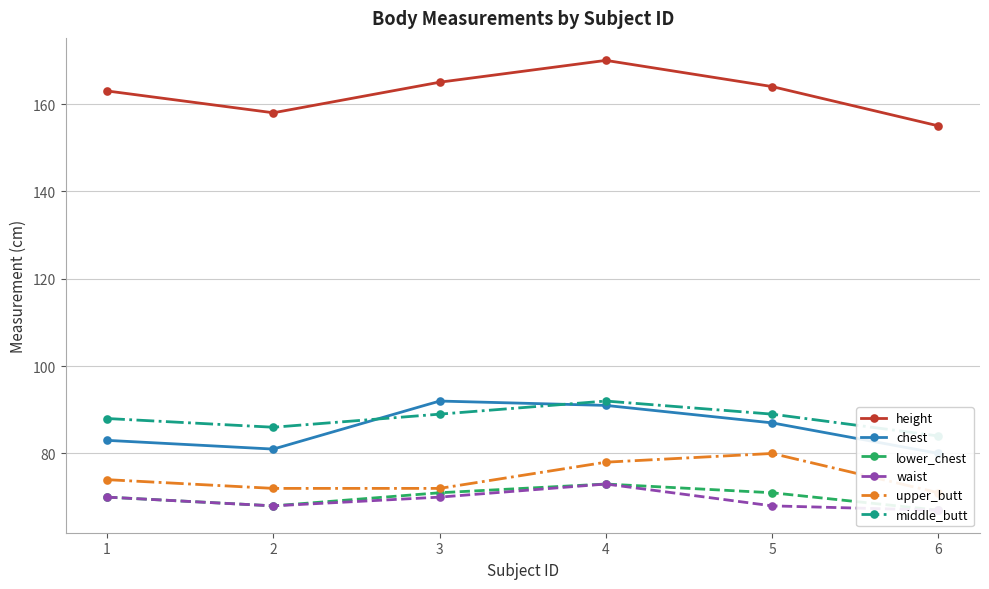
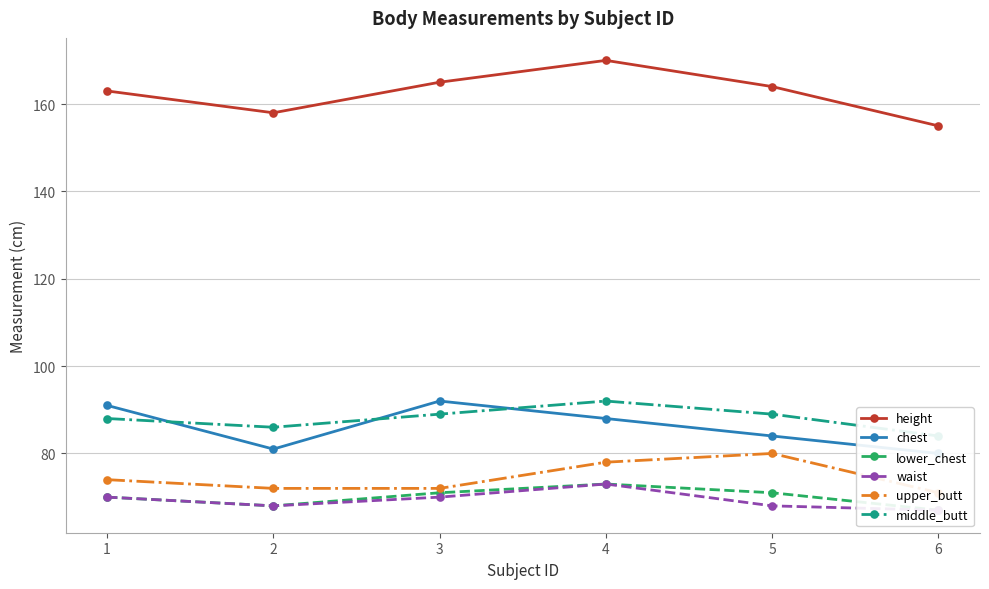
  {
    "height": {
      "1": 163,
      "2": 158,
      "3": 165,
      "4": 170,
      "5": 164,
      "6": 155
    },
    "chest": {
-     "1": 83,
+     "1": 91,
      "2": 81,
      "3": 92,
-     "4": 91,
-     "5": 87
+     "4": 88,
+     "5": 84
    },
    "waist": {
      "3": 70,
      "5": 68
    },
    "upper_butt": {
      "1": 74,
      "2": 72,
      "3": 72,
      "4": 78,
      "5": 80
    }
  }
